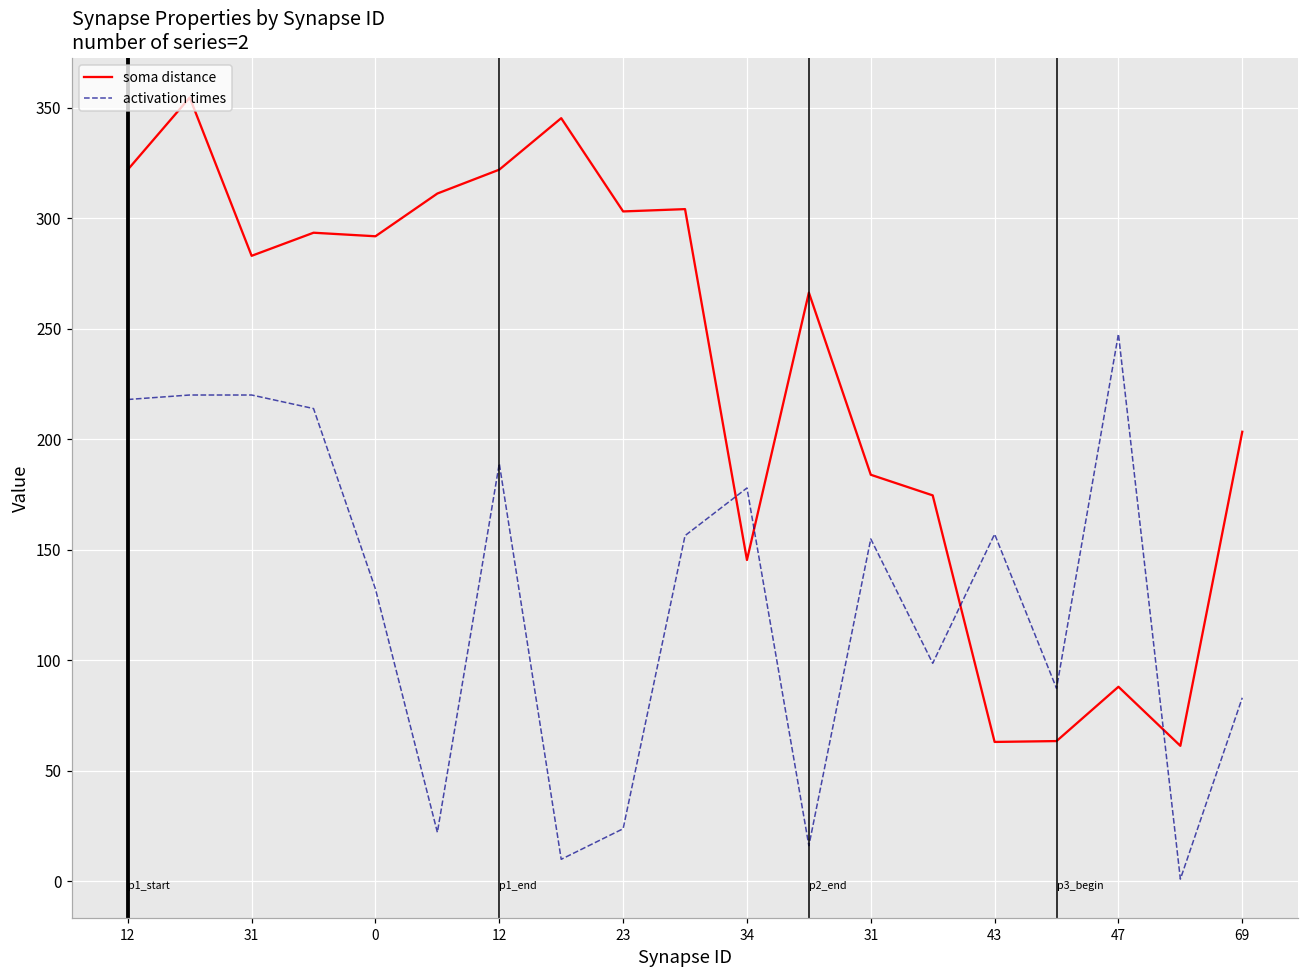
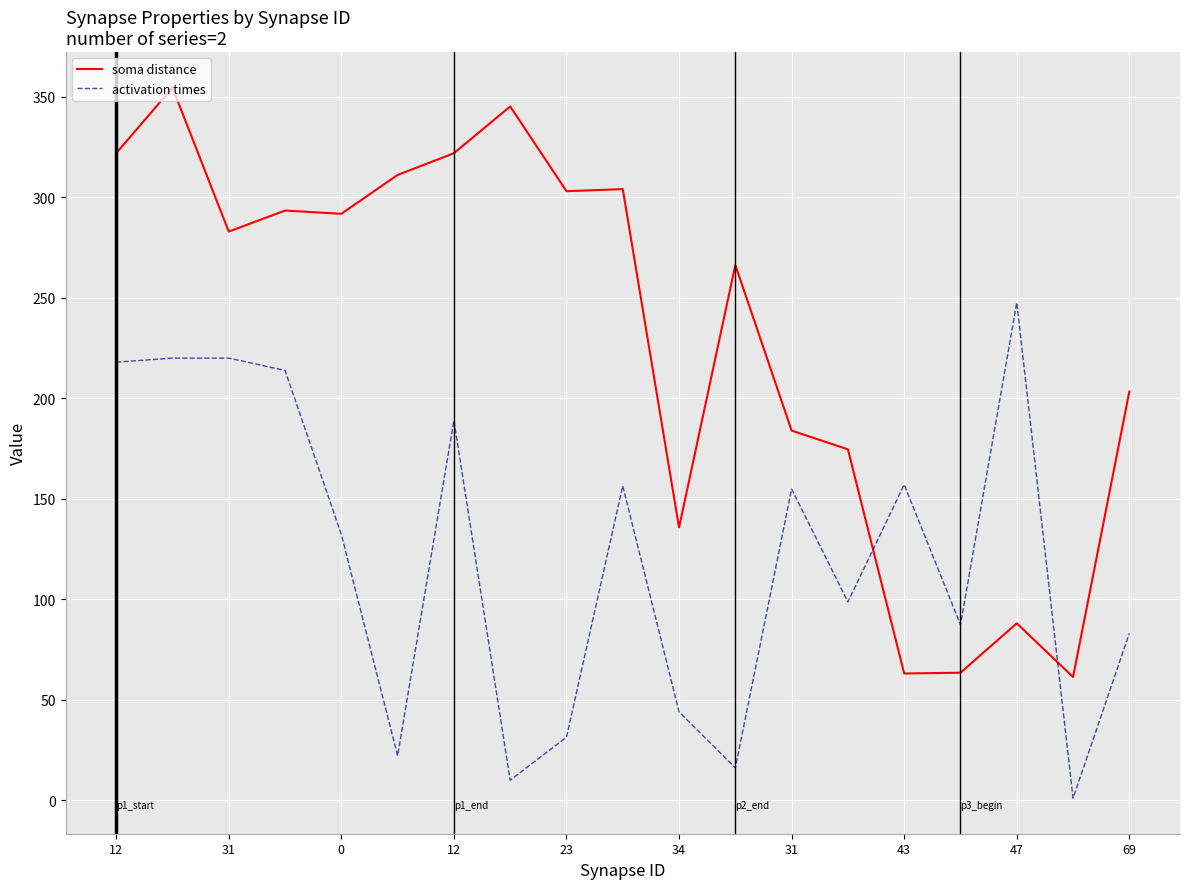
  {
    "soma distance": {
      "0": 292,
      "23": 303,
-     "34": 145,
+     "34": 136,
      "43": 63,
      "47": 88,
      "69": 203
    },
    "activation times": {
      "0": 132,
-     "23": 24,
-     "34": 178,
+     "23": 31,
+     "34": 44,
      "43": 157,
      "47": 248,
      "69": 83
    }
  }
